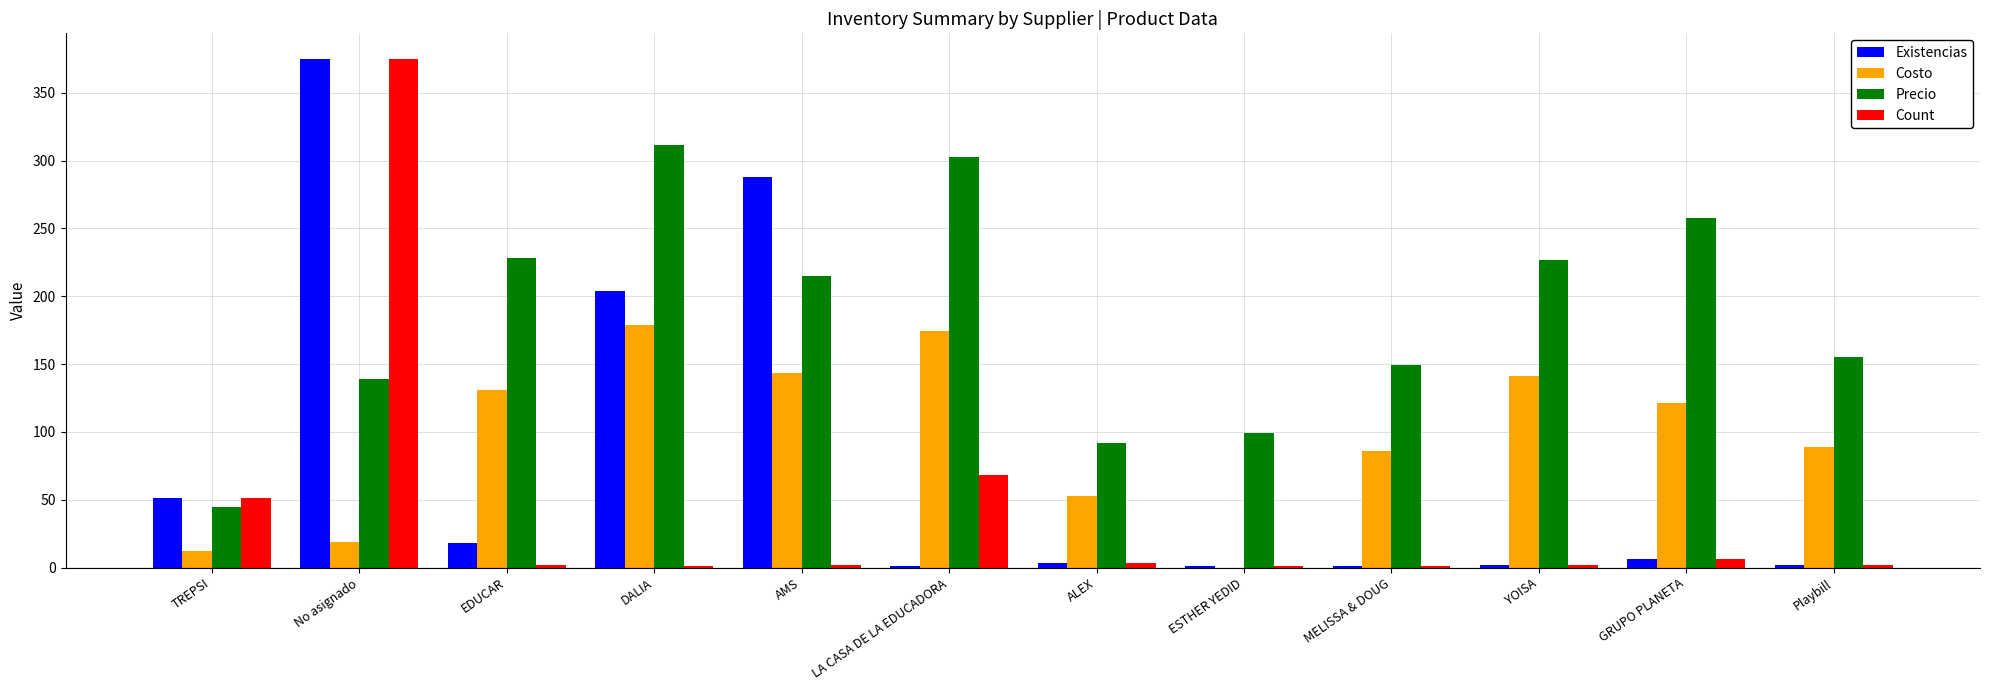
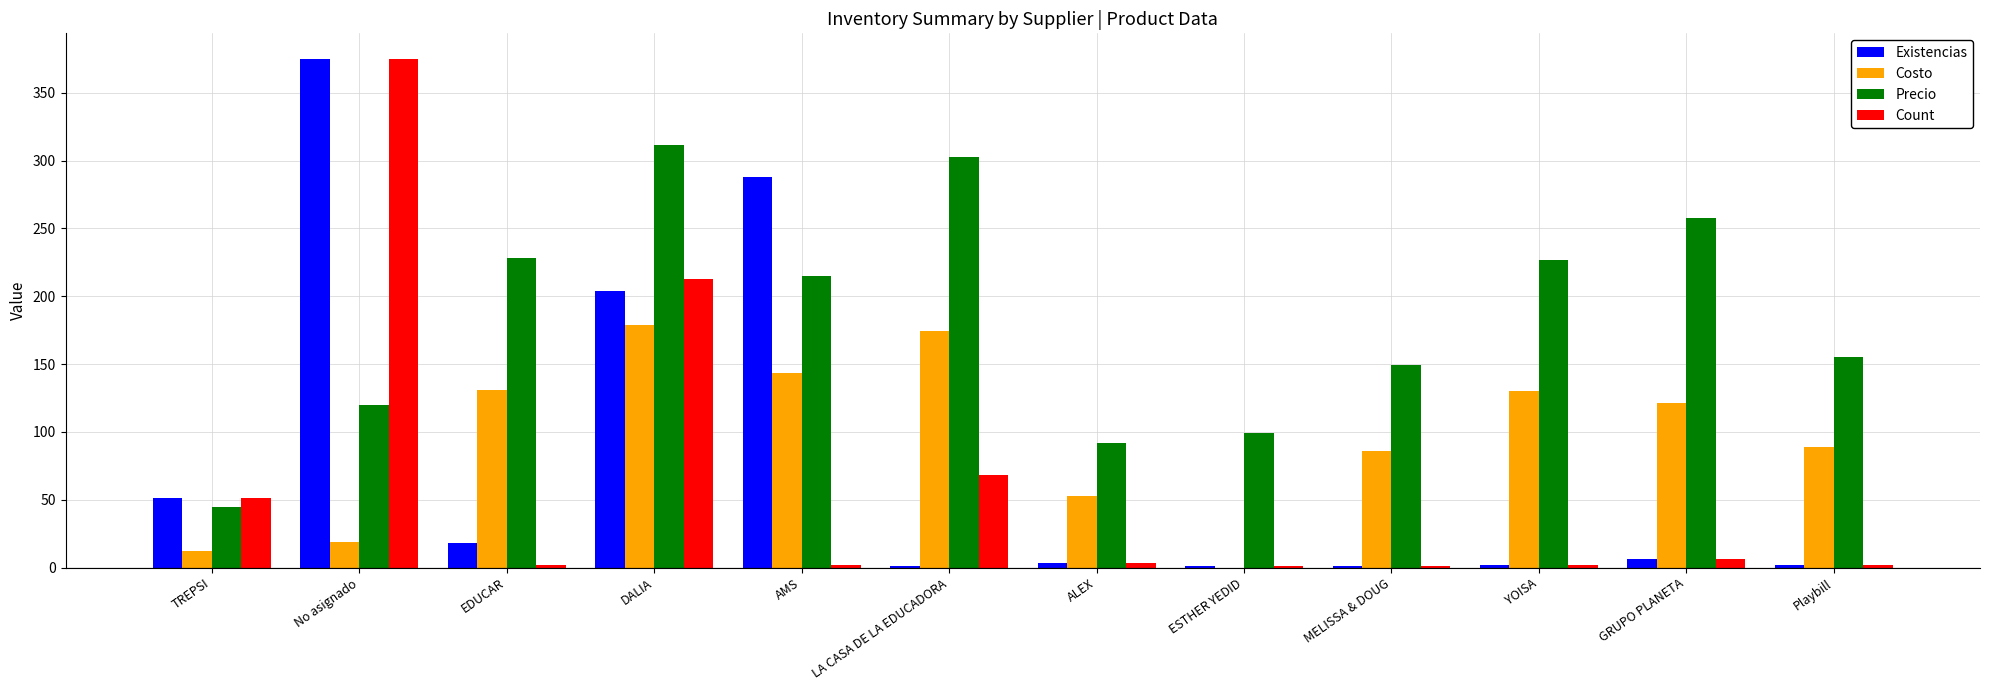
  {
    "Existencias": {
      "TREPSI": 51,
      "No asignado": 375,
      "EDUCAR": 18,
      "DALIA": 204,
      "AMS": 288,
      "ALEX": 3,
      "YOISA": 2,
      "GRUPO PLANETA": 6,
      "Playbill": 2
    },
    "Costo": {
      "TREPSI": 12,
      "No asignado": 19,
      "EDUCAR": 131,
      "DALIA": 179,
      "AMS": 143,
      "LA CASA DE LA EDUCADORA": 174,
      "ALEX": 53,
      "ESTHER YEDID": 0,
      "MELISSA & DOUG": 86,
-     "YOISA": 141,
+     "YOISA": 130,
      "GRUPO PLANETA": 121,
      "Playbill": 89
    },
    "Precio": {
      "TREPSI": 45,
-     "No asignado": 139,
+     "No asignado": 120,
      "EDUCAR": 228,
      "DALIA": 311,
      "AMS": 215,
      "LA CASA DE LA EDUCADORA": 303,
      "ALEX": 92,
      "ESTHER YEDID": 99,
      "MELISSA & DOUG": 150,
      "YOISA": 227,
      "GRUPO PLANETA": 258,
      "Playbill": 155
    },
    "Count": {
      "TREPSI": 51,
      "No asignado": 375,
      "EDUCAR": 2,
-     "DALIA": 1,
+     "DALIA": 213,
      "AMS": 2,
      "LA CASA DE LA EDUCADORA": 68,
      "ALEX": 3,
      "YOISA": 2,
      "GRUPO PLANETA": 6,
      "Playbill": 2
    }
  }
